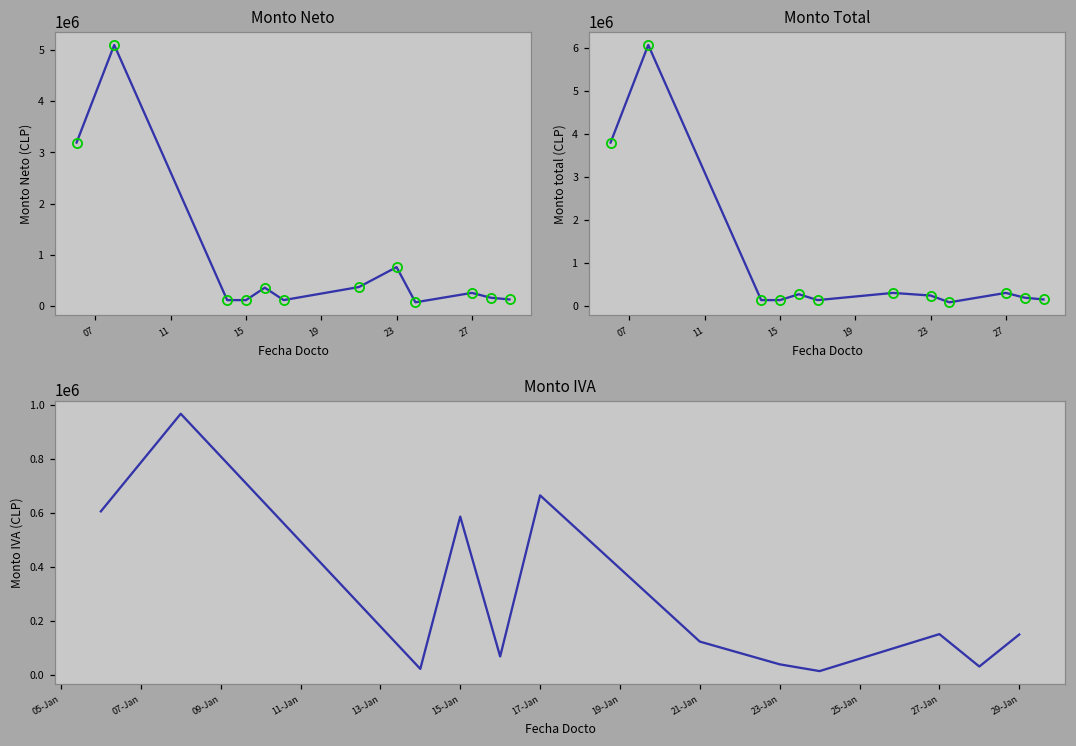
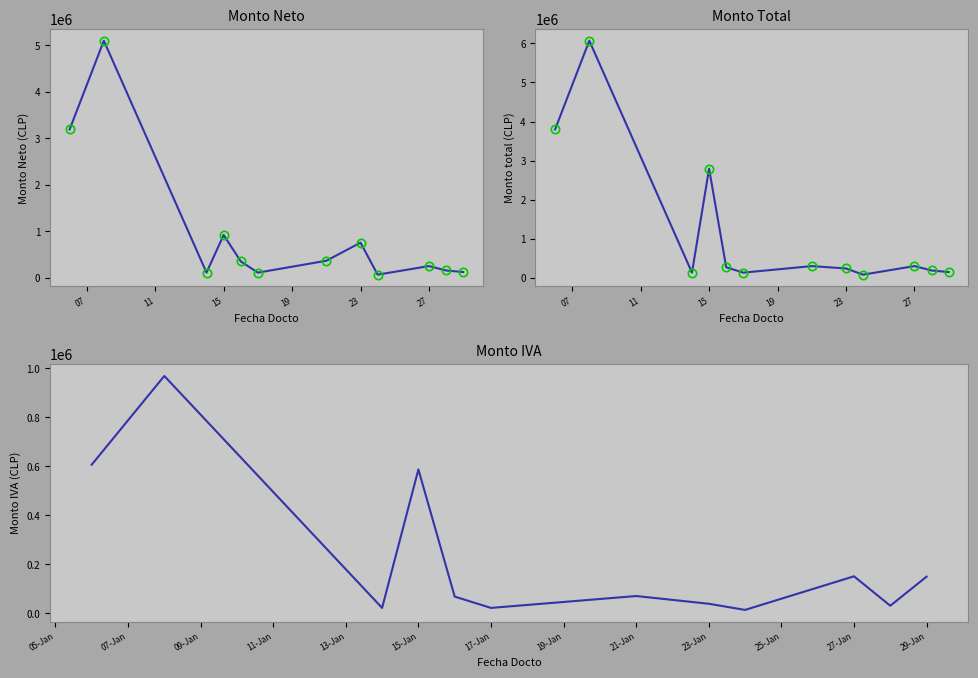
  {
    "Monto Neto": {
-     "15": 100000,
+     "15": 900000,
      "23": 800000,
      "27": 300000
    },
    "Monto Total": {
-     "15": 100000,
+     "15": 2800000,
      "23": 200000,
      "27": 300000
    },
    "Monto IVA": {
      "15-Jan": 590000,
-     "17-Jan": 670000,
-     "21-Jan": 120000,
+     "17-Jan": 20000,
+     "21-Jan": 70000,
      "23-Jan": 40000,
      "27-Jan": 150000,
      "29-Jan": 150000
    }
  }
